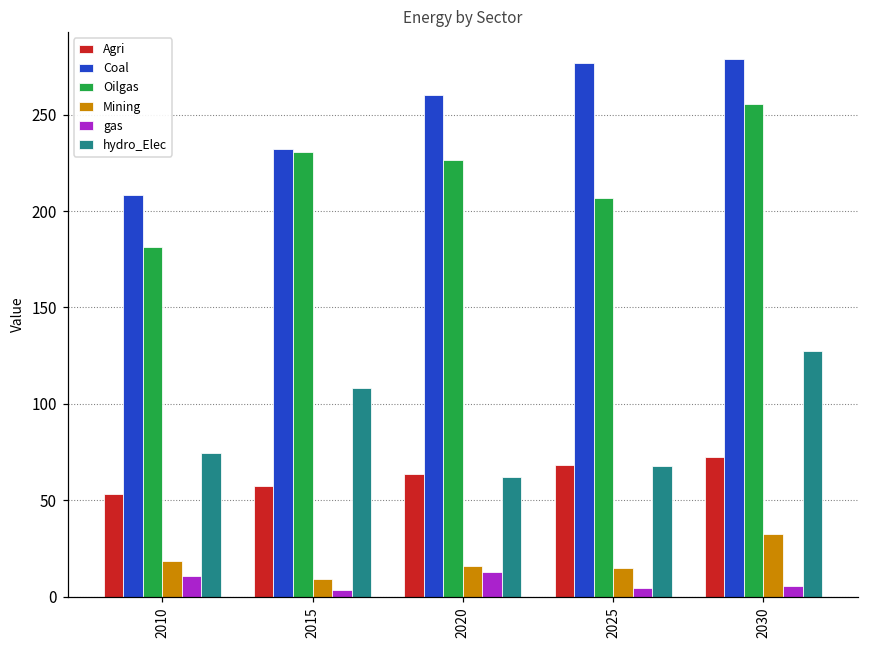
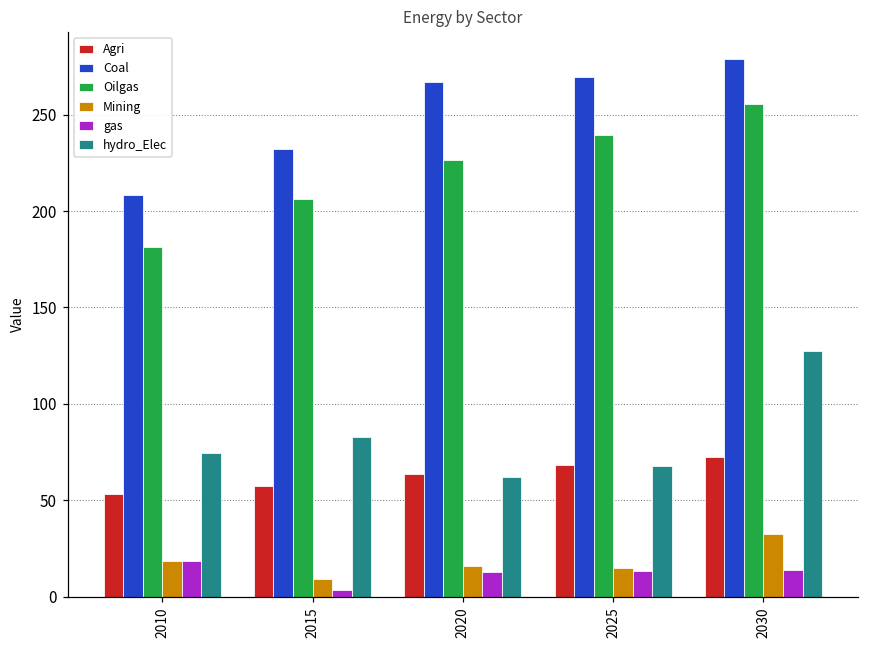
  {
    "Agri": {
      "2010": 53,
      "2015": 57,
      "2020": 63,
      "2025": 68,
      "2030": 72
    },
    "Coal": {
      "2010": 208,
      "2015": 232,
-     "2020": 260,
-     "2025": 277,
+     "2020": 267,
+     "2025": 270,
      "2030": 279
    },
    "Oilgas": {
      "2010": 181,
-     "2015": 231,
+     "2015": 206,
      "2020": 226,
-     "2025": 207,
+     "2025": 239,
      "2030": 256
    },
    "Mining": {
      "2010": 18,
      "2015": 9,
      "2020": 16,
      "2025": 15,
      "2030": 32
    },
    "gas": {
-     "2010": 11,
+     "2010": 18,
      "2015": 3,
      "2020": 13,
-     "2025": 4,
-     "2030": 6
+     "2025": 13,
+     "2030": 14
    },
    "hydro_Elec": {
      "2010": 74,
-     "2015": 108,
+     "2015": 83,
      "2020": 62,
      "2025": 67,
      "2030": 128
    }
  }
